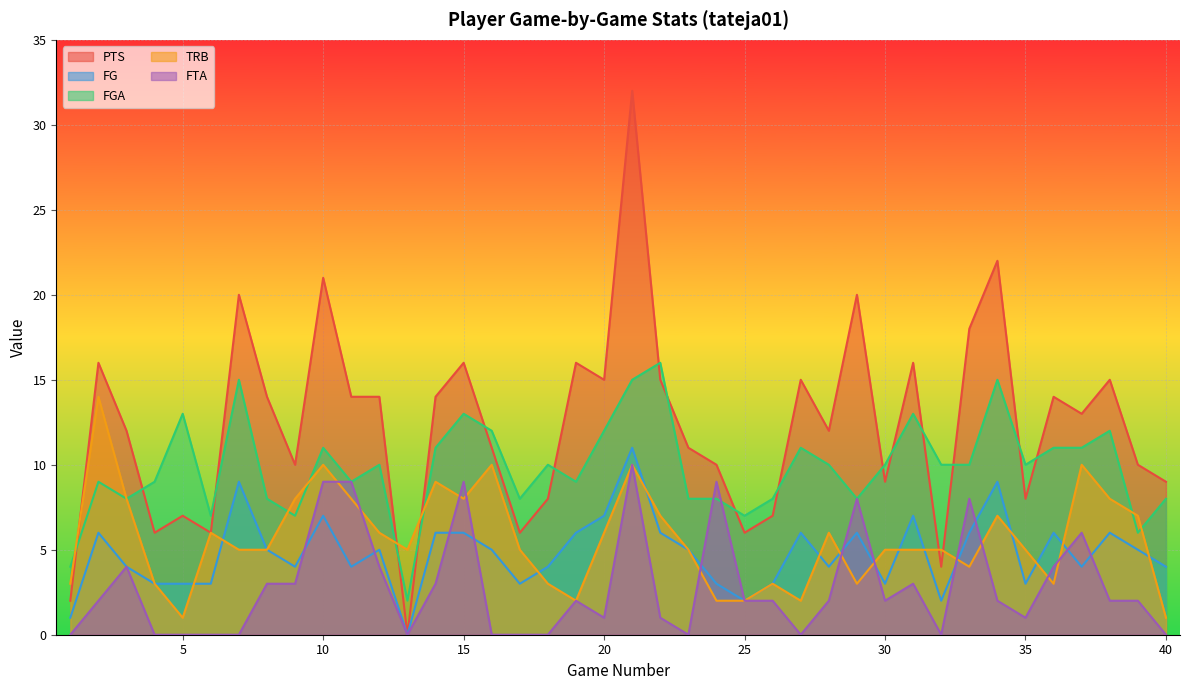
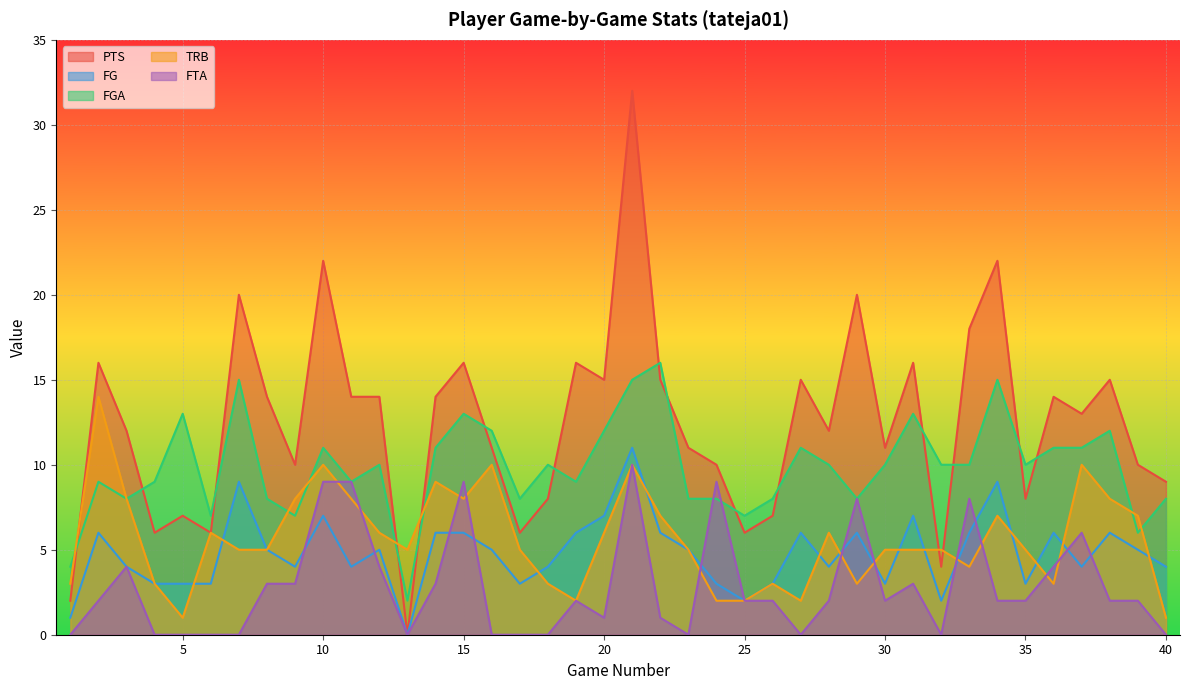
  {
    "PTS": {
      "5": 7,
-     "10": 21,
+     "10": 22,
      "15": 16,
      "20": 15,
      "25": 6,
-     "30": 9,
+     "30": 11,
      "35": 8,
      "40": 9
    },
    "FG": {
      "5": 3,
      "10": 7,
      "15": 6,
      "20": 7,
      "30": 3,
      "35": 3,
      "40": 4
    },
    "FGA": {
      "5": 13,
      "10": 11,
      "15": 13,
      "20": 12,
      "25": 7,
      "30": 10,
      "35": 10,
      "40": 8
    },
    "TRB": {
      "5": 1,
      "10": 10,
      "15": 8,
      "20": 6,
      "30": 5,
      "35": 5,
      "40": 1
    },
    "FTA": {
      "5": 0,
      "10": 9,
      "15": 9,
      "20": 1,
      "30": 2,
-     "35": 1,
+     "35": 2,
      "40": 0
    }
  }
